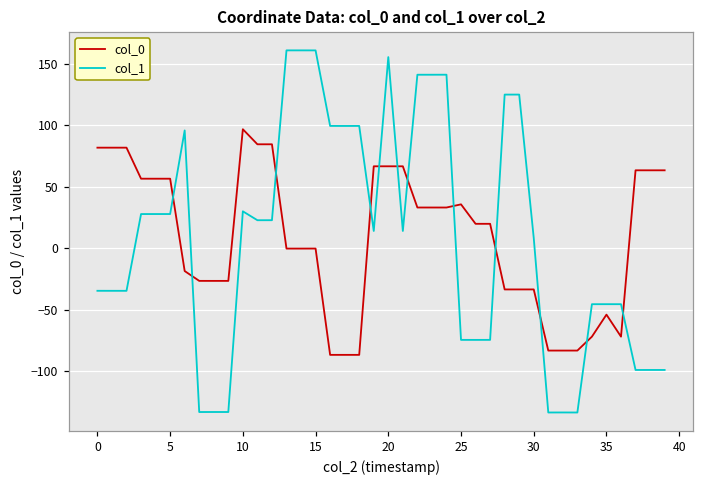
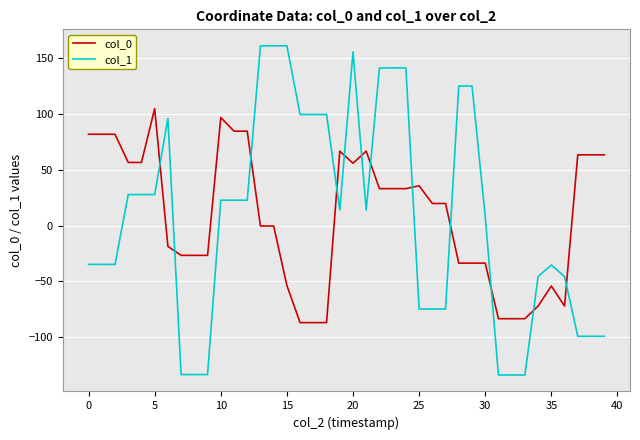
  {
    "col_0": {
      "0": 82,
-     "5": 57,
+     "5": 105,
      "10": 97,
-     "15": 0,
-     "20": 67,
+     "15": -54,
+     "20": 56,
      "25": 36,
      "30": -34,
      "35": -54
    },
    "col_1": {
      "0": -35,
      "5": 28,
-     "10": 30,
+     "10": 23,
      "15": 161,
      "20": 156,
      "25": -75,
      "30": 8,
-     "35": -46
+     "35": -35
    }
  }
